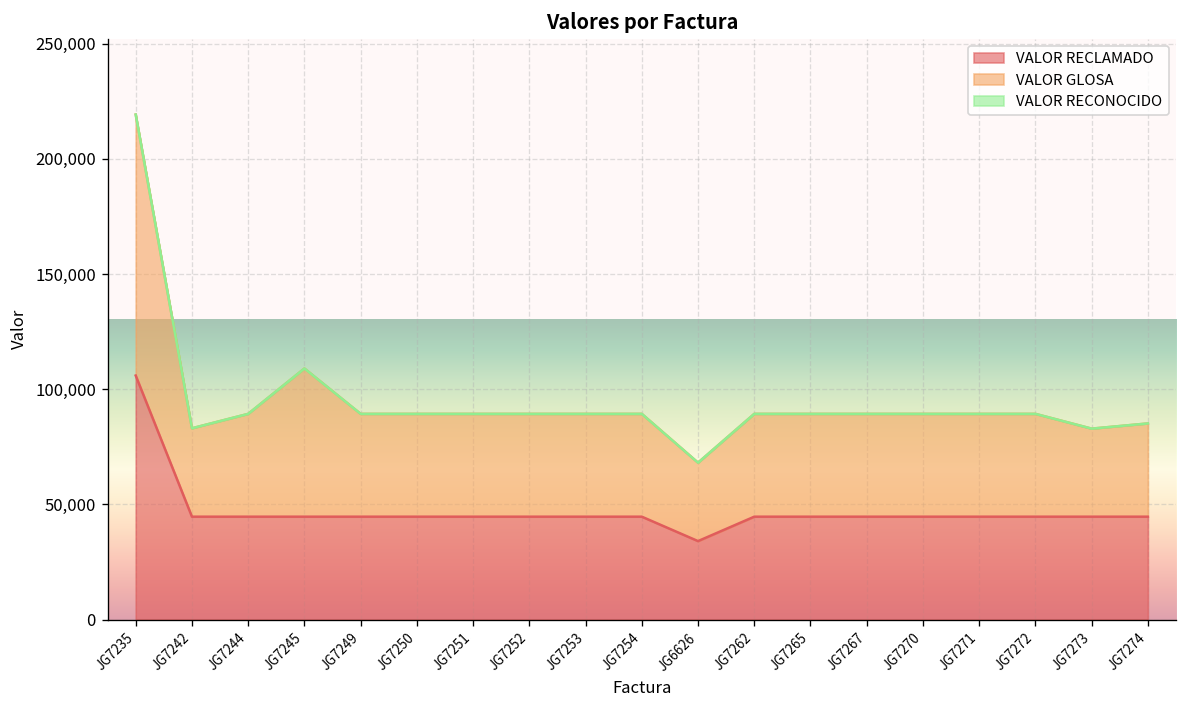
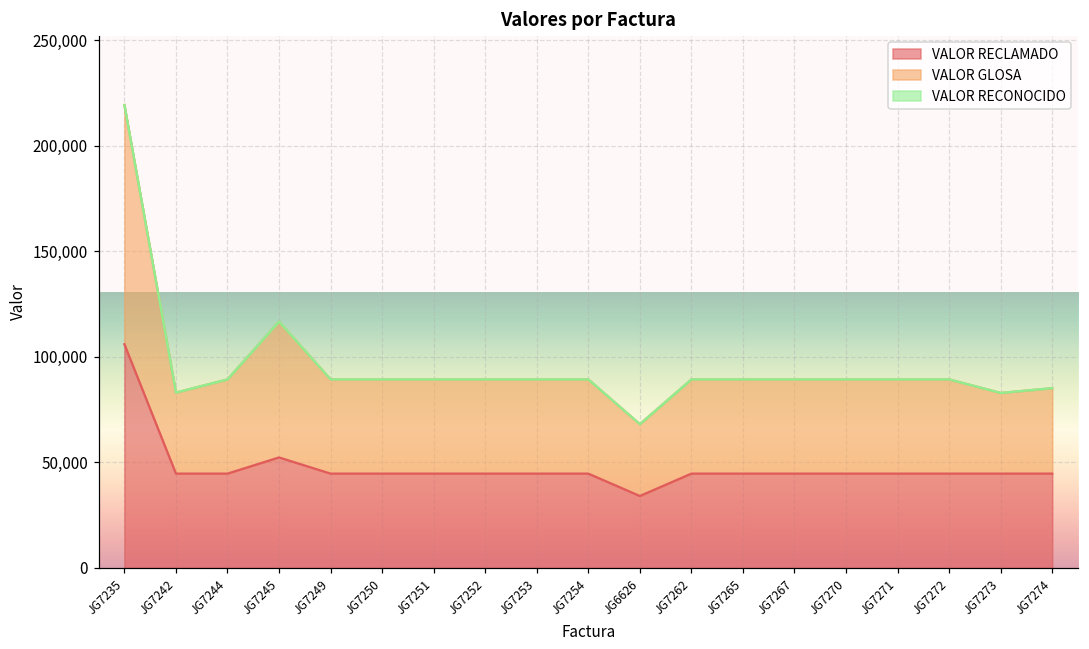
  {
    "VALOR RECLAMADO": {
      "JG7235": "106,000",
      "JG7242": "45,000",
      "JG7244": "45,000",
-     "JG7245": "45,000",
+     "JG7245": "52,000",
      "JG7249": "45,000",
      "JG7250": "45,000",
      "JG7251": "45,000",
      "JG7252": "45,000",
      "JG7253": "45,000",
      "JG7254": "45,000",
      "JG6626": "34,000",
      "JG7262": "45,000",
      "JG7265": "45,000",
      "JG7267": "45,000",
      "JG7270": "45,000",
      "JG7271": "45,000",
      "JG7272": "45,000",
      "JG7273": "45,000",
      "JG7274": "45,000"
    }
  }
